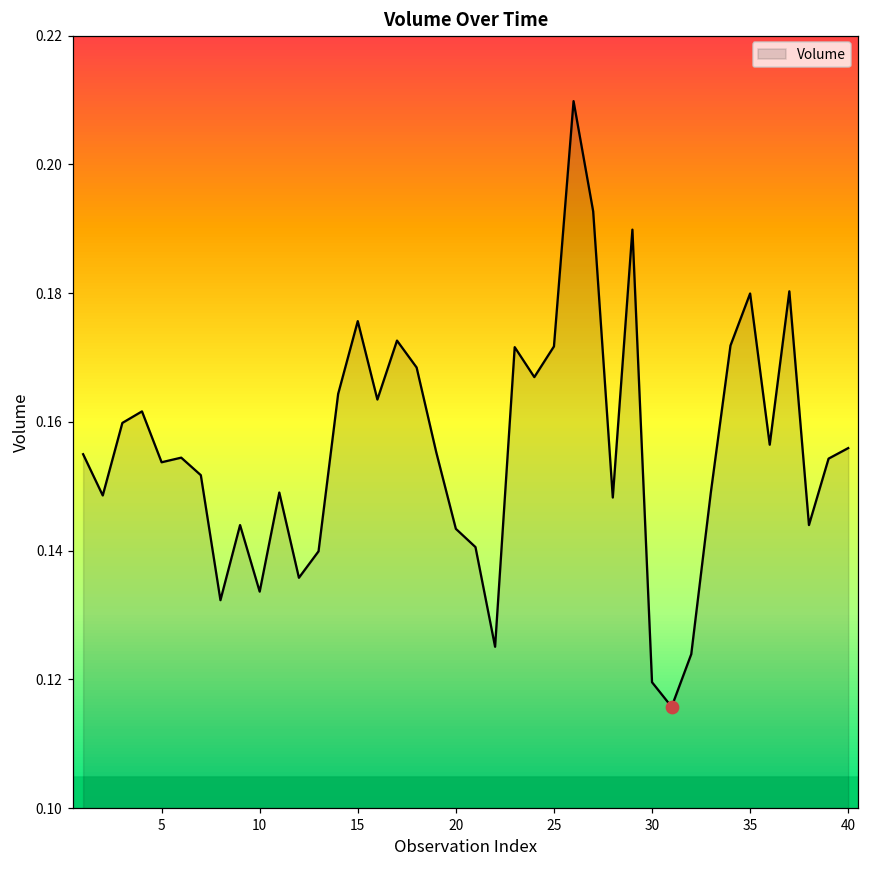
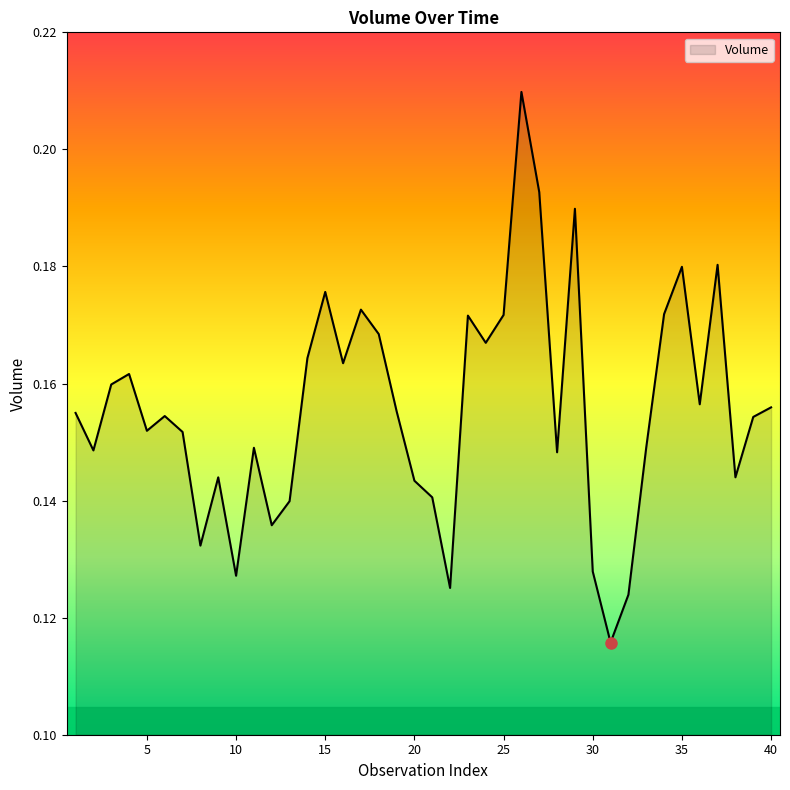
  {
    "Volume": {
-     "5": 0.154,
-     "10": 0.134,
+     "5": 0.152,
+     "10": 0.127,
      "15": 0.176,
      "20": 0.143,
      "25": 0.172,
-     "30": 0.120,
+     "30": 0.128,
      "35": 0.180,
      "40": 0.156
    }
  }
